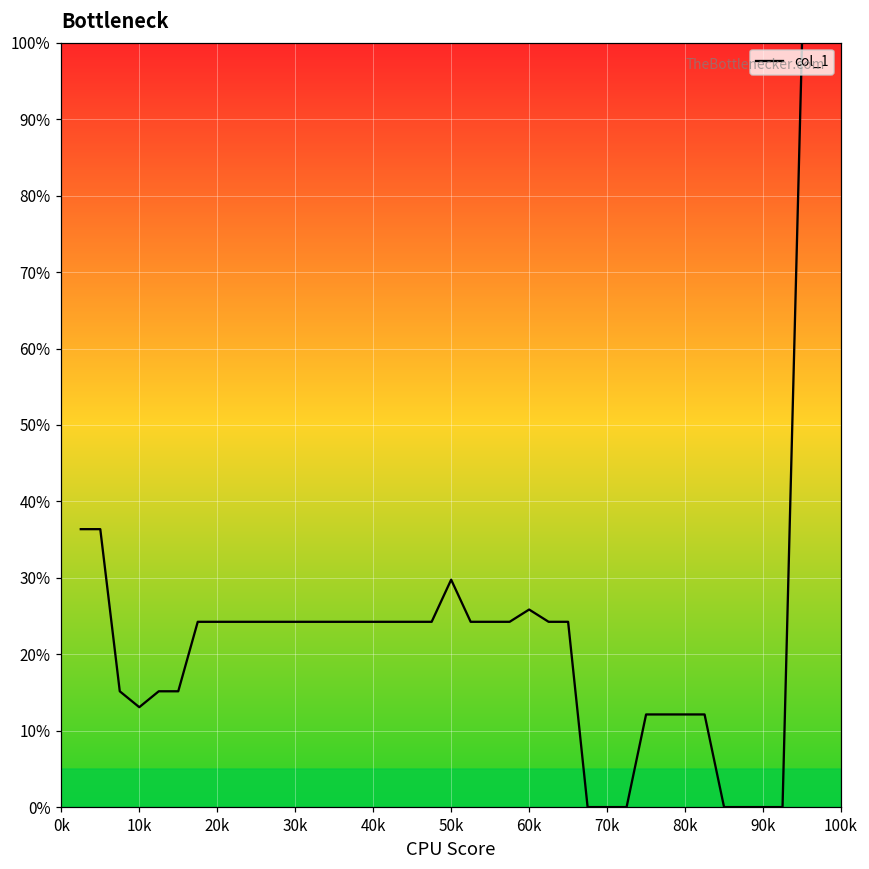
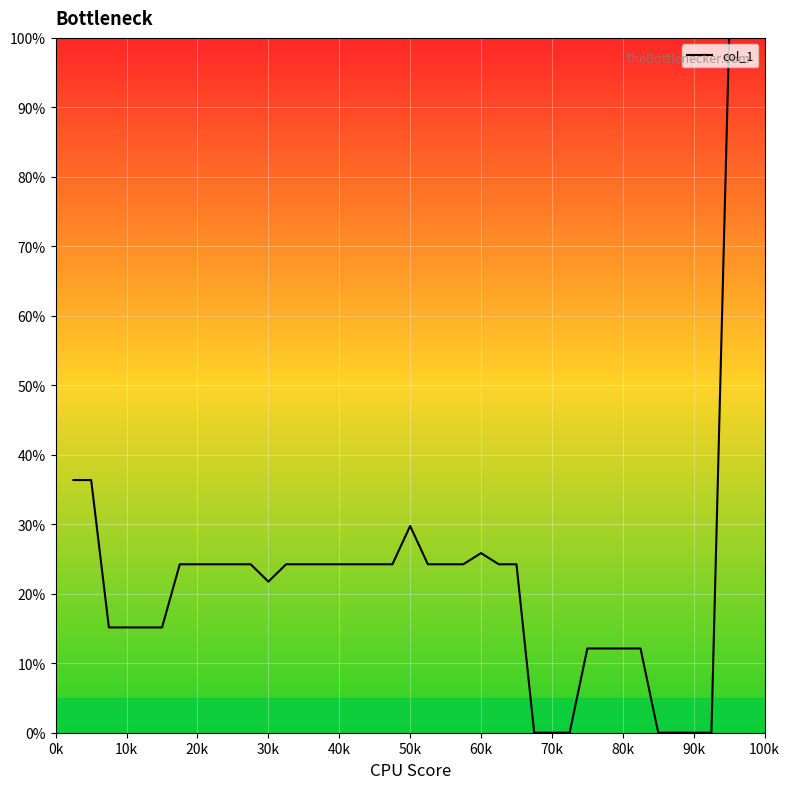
  {
-   "10k": "13%",
+   "10k": "15%",
    "20k": "24%",
-   "30k": "24%",
+   "30k": "22%",
    "40k": "24%",
    "50k": "30%",
    "60k": "26%",
    "80k": "12%",
    "100k": "100%"
  }
